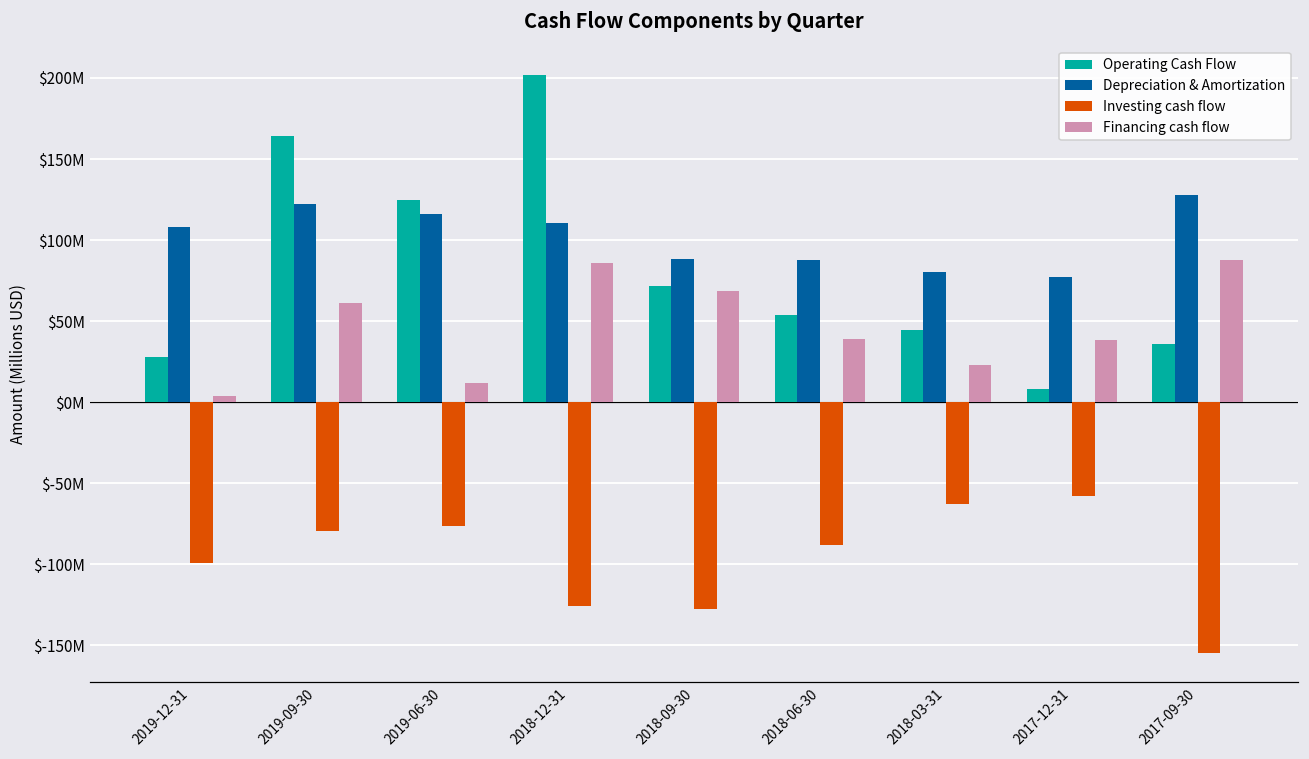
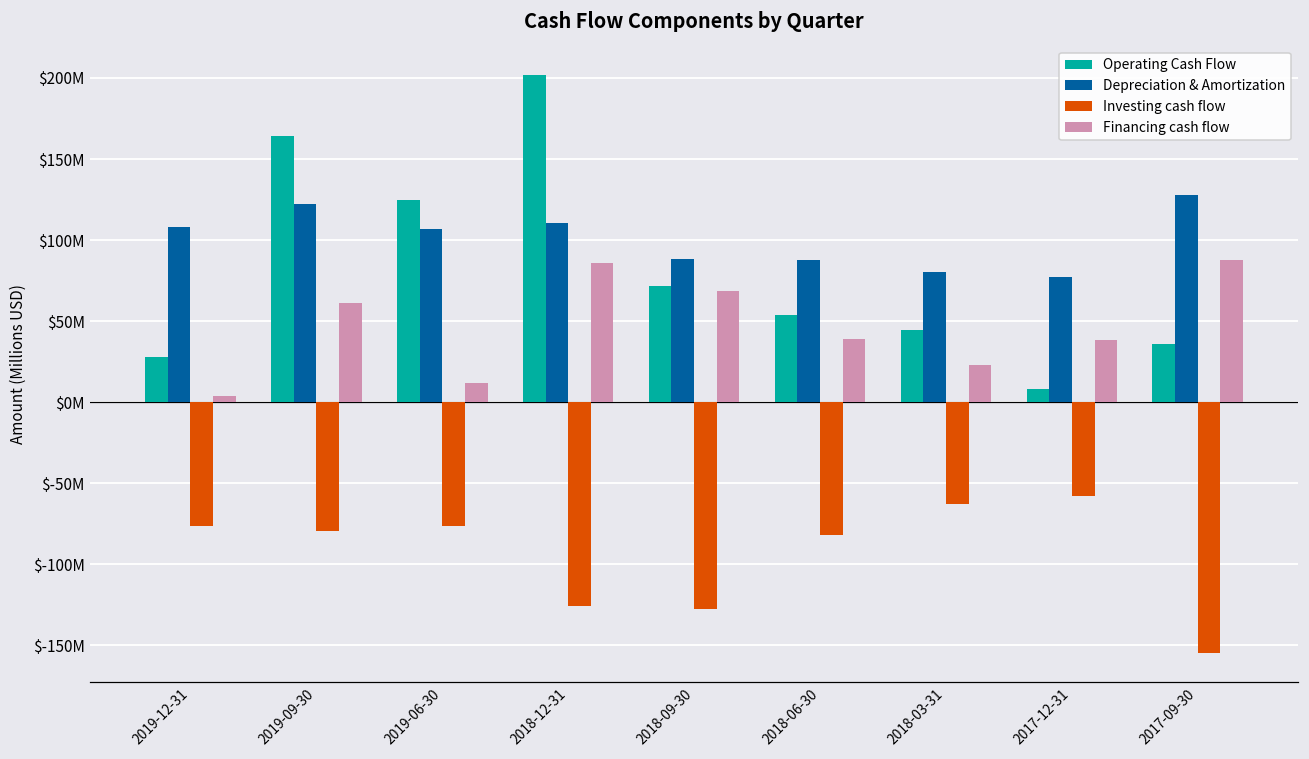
  {
    "Operating Cash Flow": {
      "2019-12-31": "$28000000",
      "2019-09-30": "$164000000",
      "2019-06-30": "$125000000",
      "2018-12-31": "$202000000",
      "2018-09-30": "$72000000",
      "2018-06-30": "$54000000",
      "2018-03-31": "$44000000",
      "2017-12-31": "$8000000",
      "2017-09-30": "$36000000"
    },
    "Depreciation & Amortization": {
      "2019-12-31": "$108000000",
      "2019-09-30": "$122000000",
-     "2019-06-30": "$116000000",
+     "2019-06-30": "$107000000",
      "2018-12-31": "$110000000",
      "2018-09-30": "$89000000",
      "2018-06-30": "$88000000",
      "2018-03-31": "$80000000",
      "2017-12-31": "$77000000",
      "2017-09-30": "$128000000"
    },
    "Investing cash flow": {
-     "2019-12-31": "$-99000000",
+     "2019-12-31": "$-77000000",
      "2019-09-30": "$-80000000",
      "2019-06-30": "$-76000000",
      "2018-12-31": "$-126000000",
      "2018-09-30": "$-128000000",
-     "2018-06-30": "$-88000000",
+     "2018-06-30": "$-82000000",
      "2018-03-31": "$-63000000",
      "2017-12-31": "$-58000000",
      "2017-09-30": "$-155000000"
    },
    "Financing cash flow": {
      "2019-12-31": "$4000000",
      "2019-09-30": "$61000000",
      "2019-06-30": "$12000000",
      "2018-12-31": "$86000000",
      "2018-09-30": "$68000000",
      "2018-06-30": "$39000000",
      "2018-03-31": "$23000000",
      "2017-12-31": "$38000000",
      "2017-09-30": "$88000000"
    }
  }
